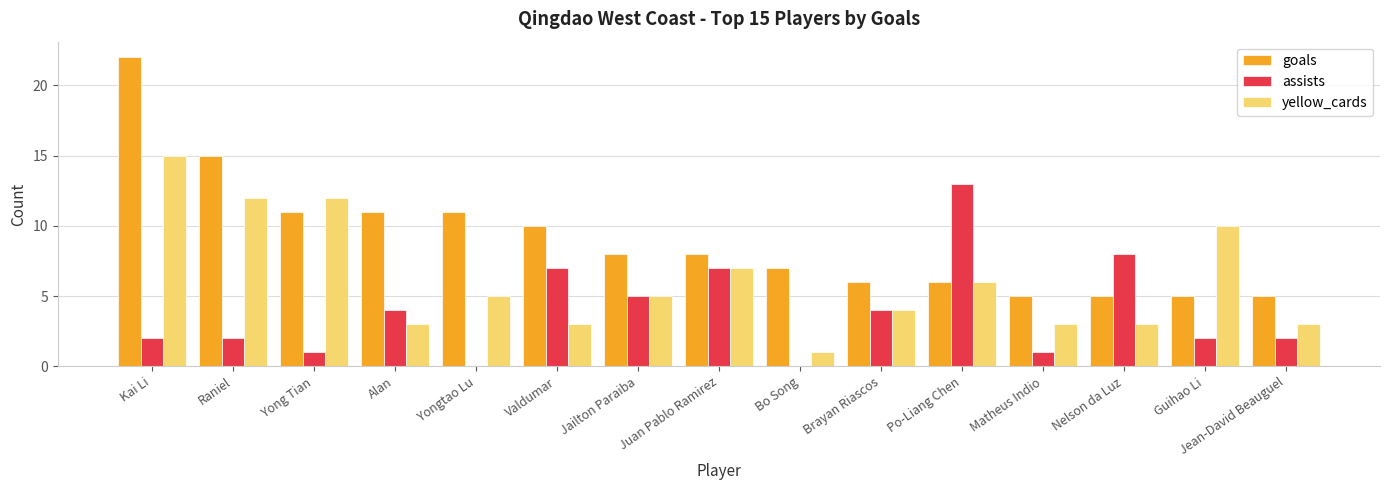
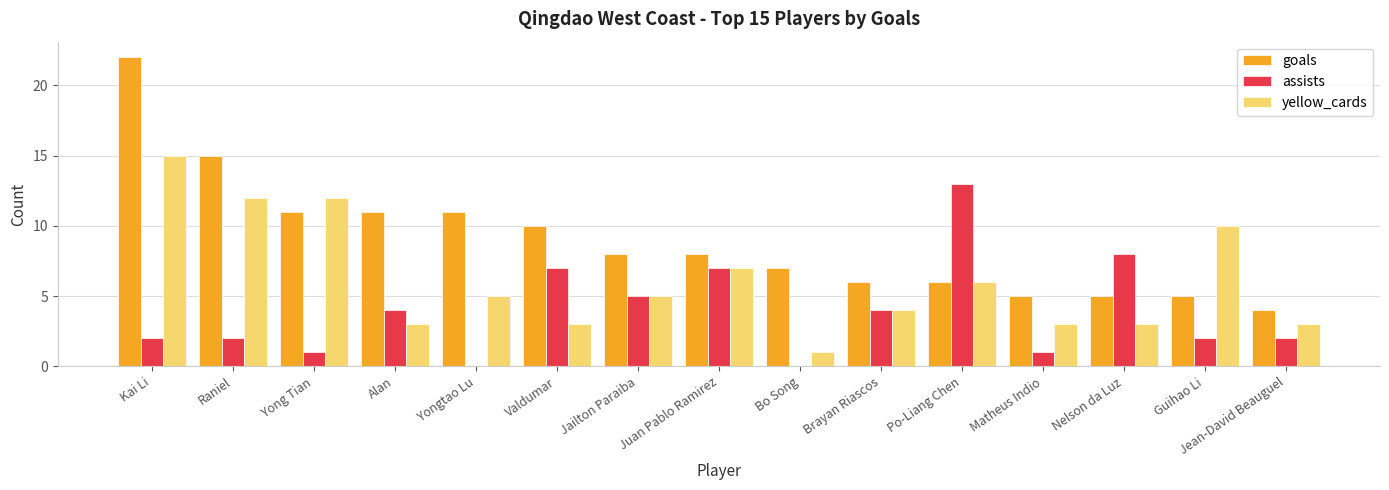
  {
    "goals": {
      "Kai Li": 22,
      "Raniel": 15,
      "Yong Tian": 11,
      "Alan": 11,
      "Yongtao Lu": 11,
      "Valdumar": 10,
      "Jailton Paraiba": 8,
      "Juan Pablo Ramirez": 8,
      "Bo Song": 7,
      "Brayan Riascos": 6,
      "Po-Liang Chen": 6,
      "Matheus Indio": 5,
      "Nelson da Luz": 5,
      "Guihao Li": 5,
-     "Jean-David Beauguel": 5
+     "Jean-David Beauguel": 4
    },
    "assists": {
      "Kai Li": 2,
      "Raniel": 2,
      "Yong Tian": 1,
      "Alan": 4,
      "Yongtao Lu": 0,
      "Valdumar": 7,
      "Jailton Paraiba": 5,
      "Juan Pablo Ramirez": 7,
      "Bo Song": 0,
      "Brayan Riascos": 4,
      "Po-Liang Chen": 13,
      "Matheus Indio": 1,
      "Nelson da Luz": 8,
      "Guihao Li": 2,
      "Jean-David Beauguel": 2
    },
    "yellow_cards": {
      "Kai Li": 15,
      "Raniel": 12,
      "Yong Tian": 12,
      "Alan": 3,
      "Yongtao Lu": 5,
      "Valdumar": 3,
      "Jailton Paraiba": 5,
      "Juan Pablo Ramirez": 7,
      "Bo Song": 1,
      "Brayan Riascos": 4,
      "Po-Liang Chen": 6,
      "Matheus Indio": 3,
      "Nelson da Luz": 3,
      "Guihao Li": 10,
      "Jean-David Beauguel": 3
    }
  }
